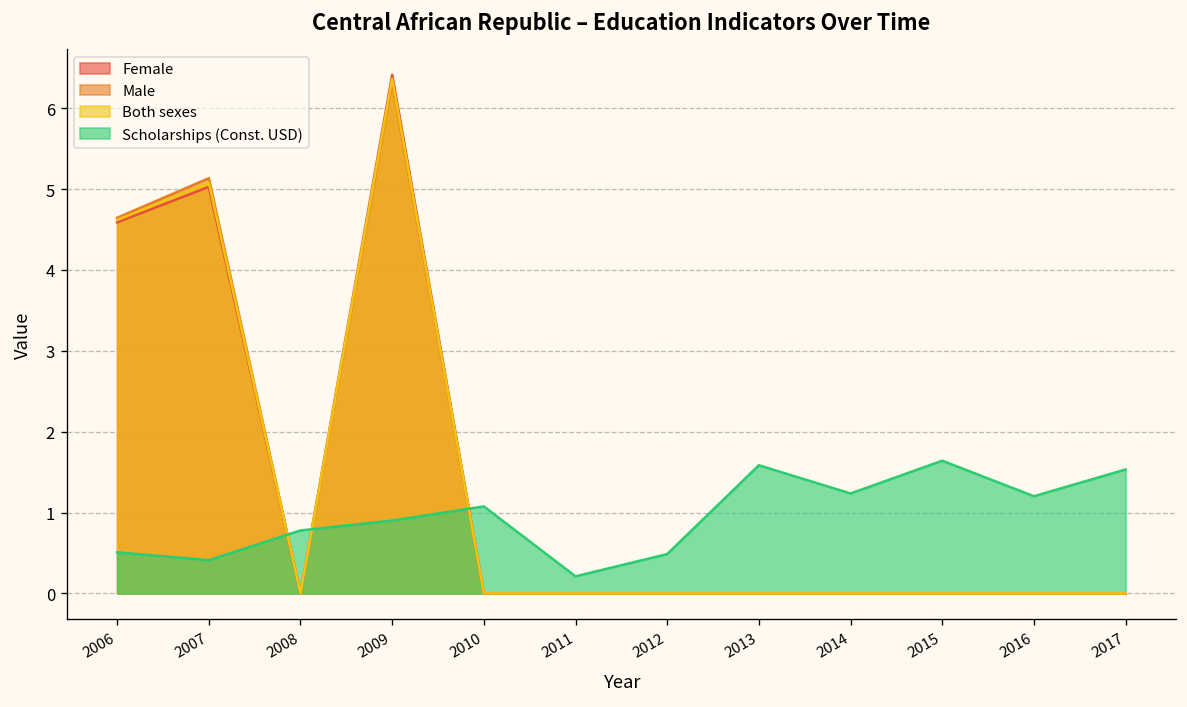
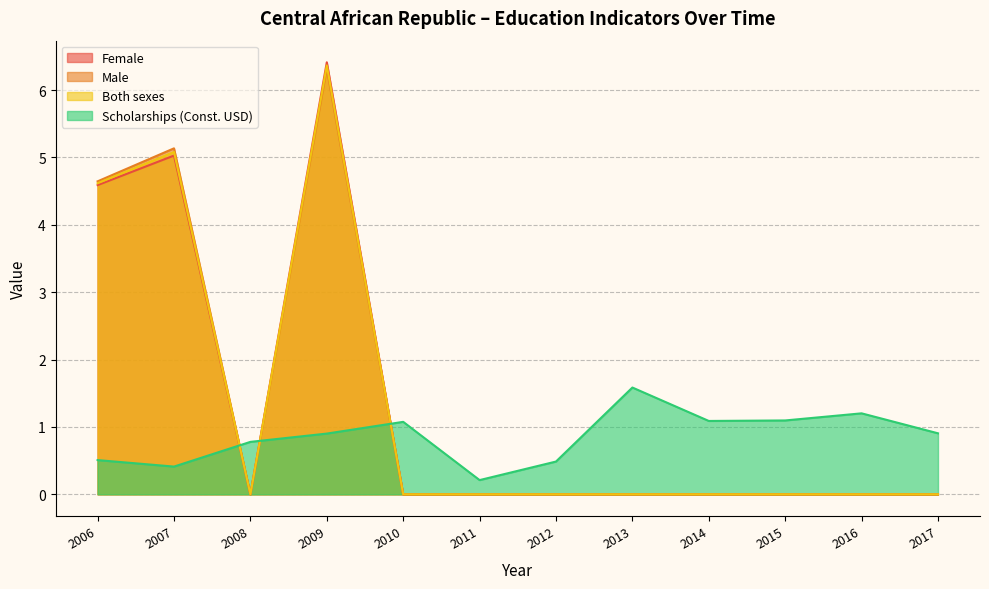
  {
    "Both sexes": {
      "2007": 5.1,
      "2009": 6.4
    },
    "Scholarships (Const. USD)": {
      "2006": 0.5,
      "2007": 0.4,
      "2008": 0.8,
      "2009": 0.9,
      "2010": 1.1,
      "2011": 0.2,
      "2012": 0.5,
      "2013": 1.6,
-     "2014": 1.2,
-     "2015": 1.6,
+     "2014": 1.1,
+     "2015": 1.1,
      "2016": 1.2,
-     "2017": 1.5
+     "2017": 0.9
    }
  }
